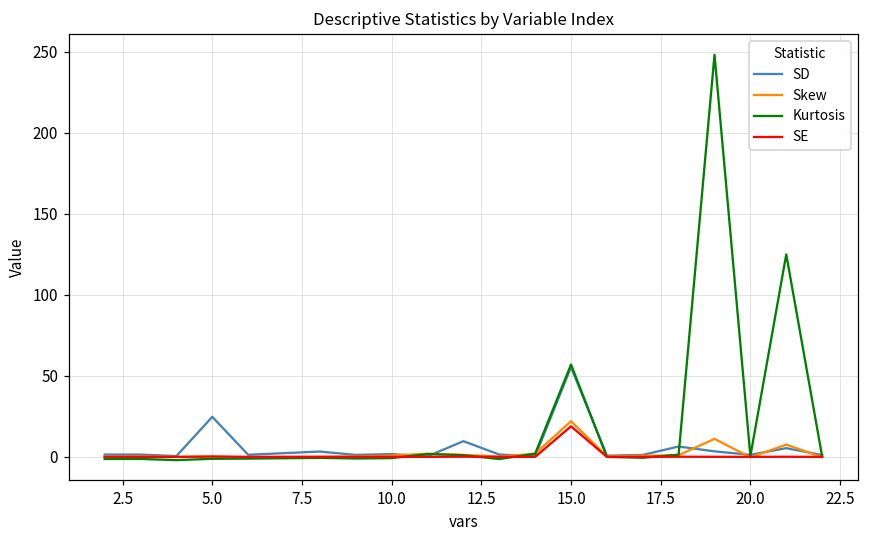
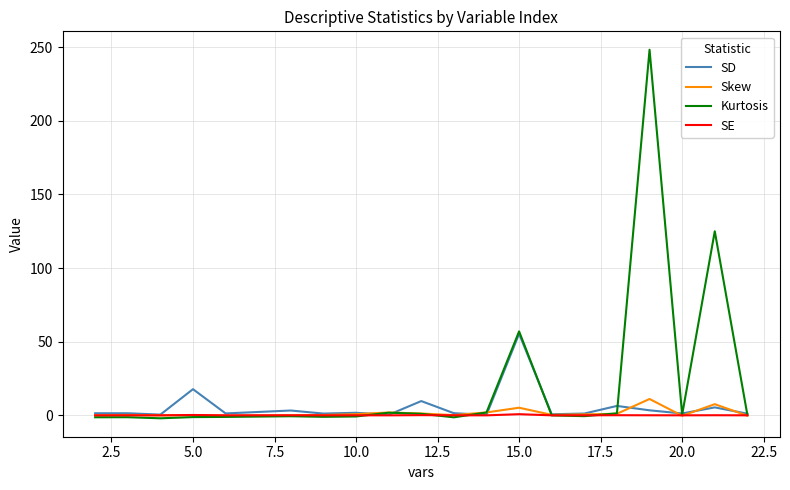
  {
    "SD": {
-     "5.0": 25
+     "5.0": 18
    },
    "Skew": {
-     "15.0": 22
+     "15.0": 5
    },
    "SE": {
-     "15.0": 19
+     "15.0": 1
    }
  }
